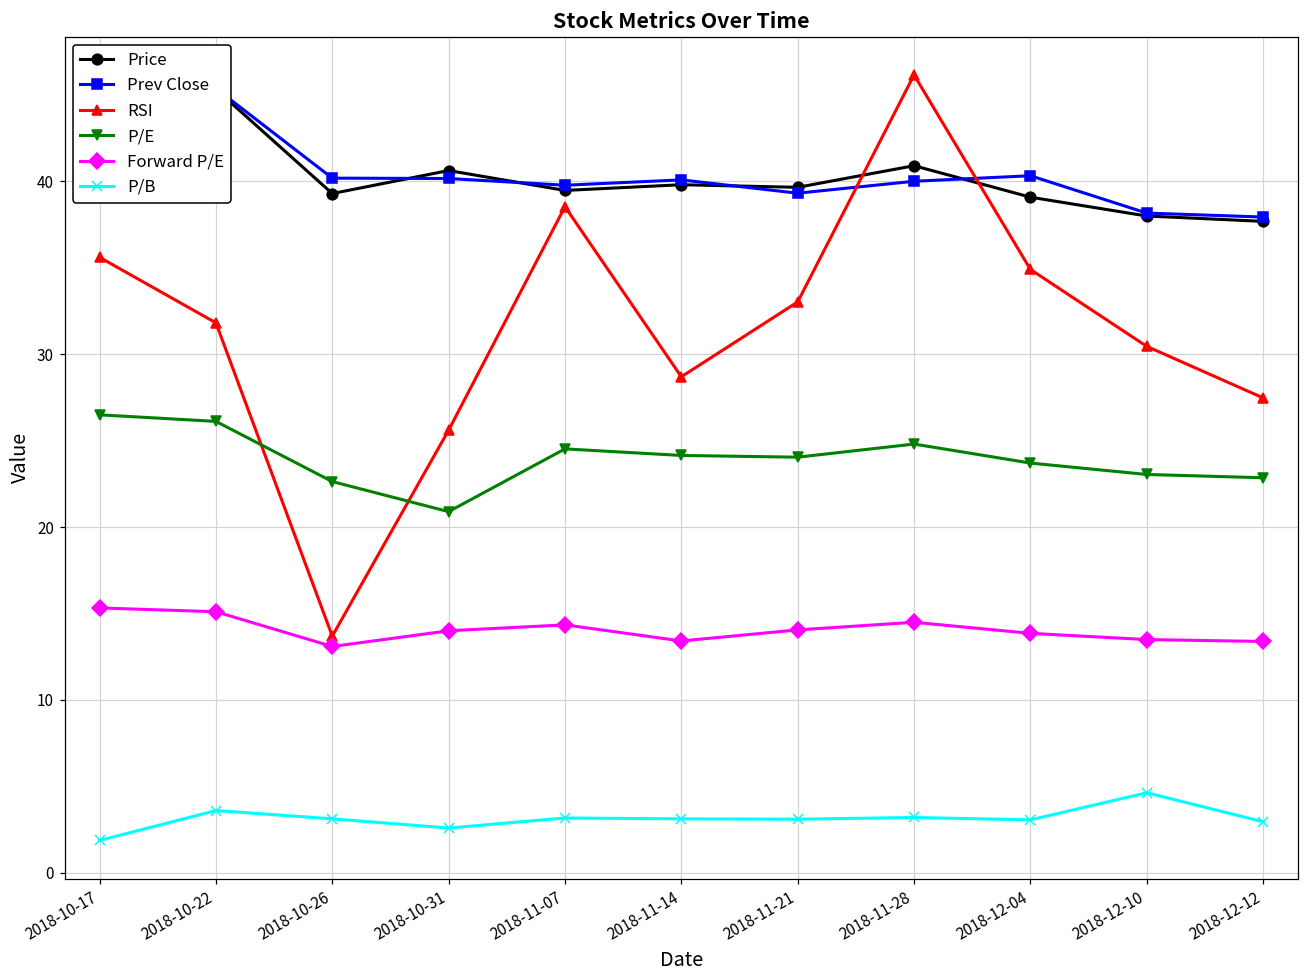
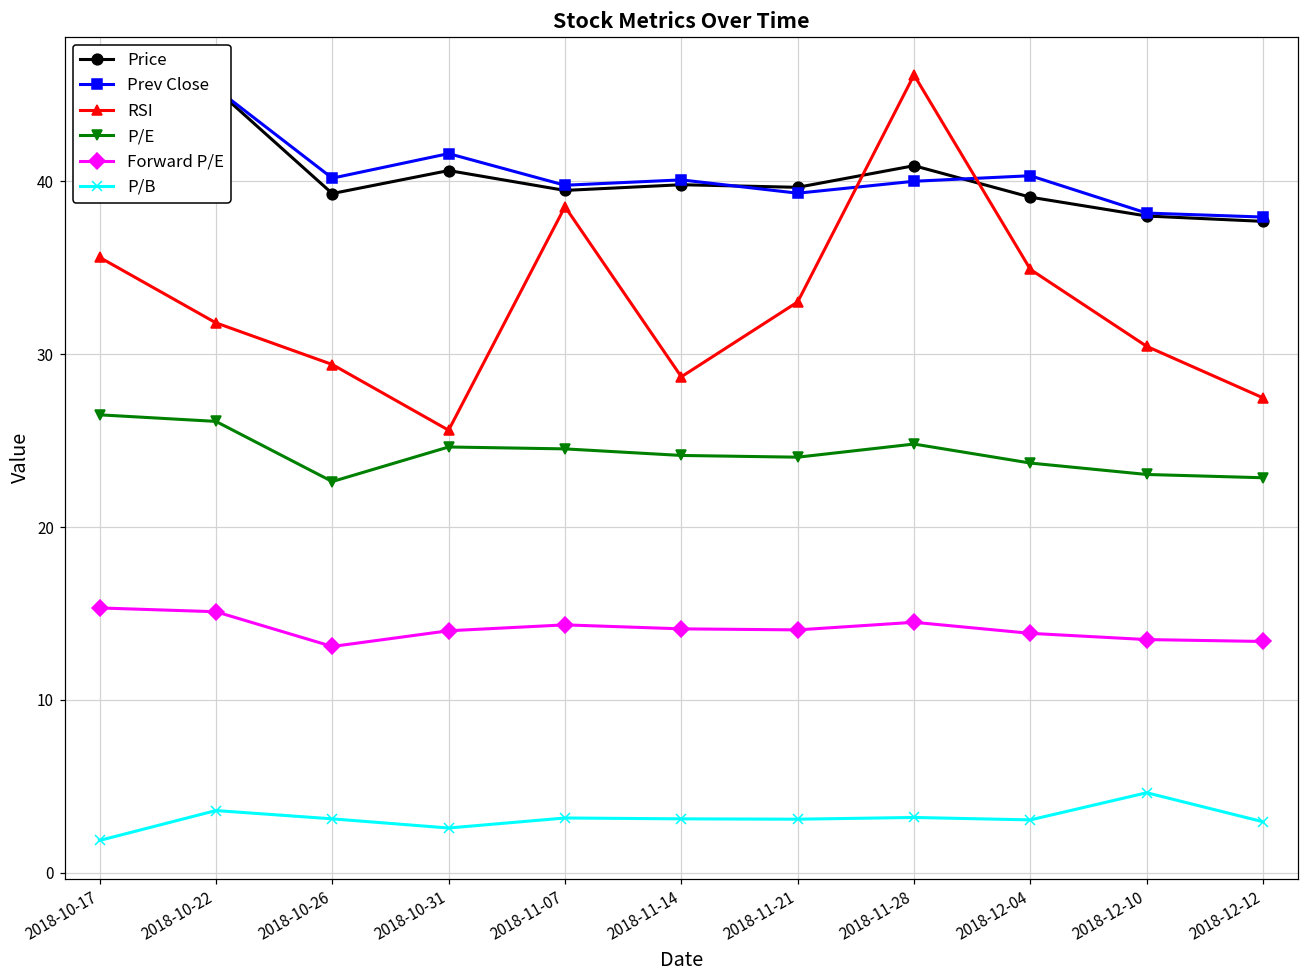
  {
    "Price": {
      "2018-10-26": 39.3,
      "2018-10-31": 40.6,
      "2018-11-07": 39.5,
      "2018-11-14": 39.8,
      "2018-11-21": 39.7,
      "2018-11-28": 40.9,
      "2018-12-04": 39.1,
      "2018-12-10": 38.0,
      "2018-12-12": 37.7
    },
    "Prev Close": {
      "2018-10-26": 40.2,
-     "2018-10-31": 40.2,
+     "2018-10-31": 41.6,
      "2018-11-07": 39.8,
      "2018-11-14": 40.1,
      "2018-11-21": 39.3,
      "2018-11-28": 40.0,
      "2018-12-04": 40.3,
      "2018-12-10": 38.2,
      "2018-12-12": 37.9
    },
    "RSI": {
      "2018-10-17": 35.6,
      "2018-10-22": 31.8,
-     "2018-10-26": 13.7,
+     "2018-10-26": 29.4,
      "2018-10-31": 25.6,
      "2018-11-07": 38.5,
      "2018-11-14": 28.7,
      "2018-11-21": 33.0,
      "2018-11-28": 46.2,
      "2018-12-04": 34.9,
      "2018-12-10": 30.5,
      "2018-12-12": 27.5
    },
    "P/E": {
      "2018-10-17": 26.5,
      "2018-10-22": 26.1,
      "2018-10-26": 22.6,
-     "2018-10-31": 20.9,
+     "2018-10-31": 24.6,
      "2018-11-07": 24.5,
      "2018-11-14": 24.1,
      "2018-11-21": 24.0,
      "2018-11-28": 24.8,
      "2018-12-04": 23.7,
      "2018-12-10": 23.0,
      "2018-12-12": 22.9
    },
    "Forward P/E": {
      "2018-10-17": 15.3,
      "2018-10-22": 15.1,
      "2018-10-26": 13.1,
      "2018-10-31": 14.0,
      "2018-11-07": 14.3,
-     "2018-11-14": 13.4,
+     "2018-11-14": 14.1,
      "2018-11-21": 14.1,
      "2018-11-28": 14.5,
      "2018-12-04": 13.9,
      "2018-12-10": 13.5,
      "2018-12-12": 13.4
    },
    "P/B": {
      "2018-10-17": 1.9,
      "2018-10-22": 3.6,
      "2018-10-26": 3.1,
      "2018-10-31": 2.6,
      "2018-11-07": 3.2,
      "2018-11-14": 3.1,
      "2018-11-21": 3.1,
      "2018-11-28": 3.2,
      "2018-12-04": 3.1,
      "2018-12-10": 4.6,
      "2018-12-12": 3.0
    }
  }
